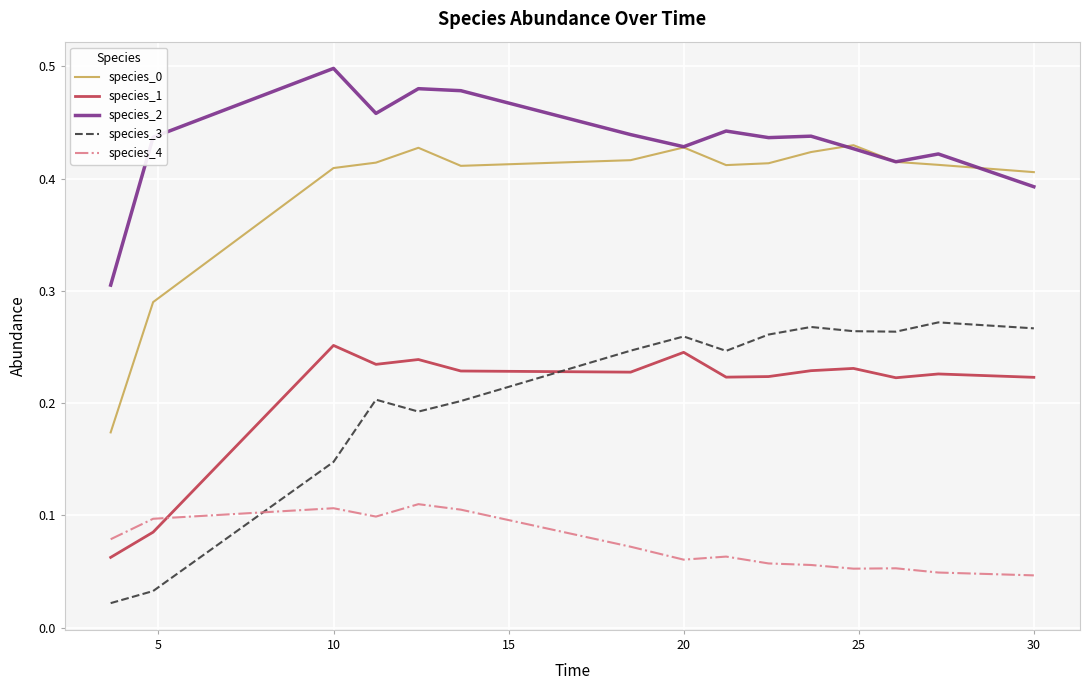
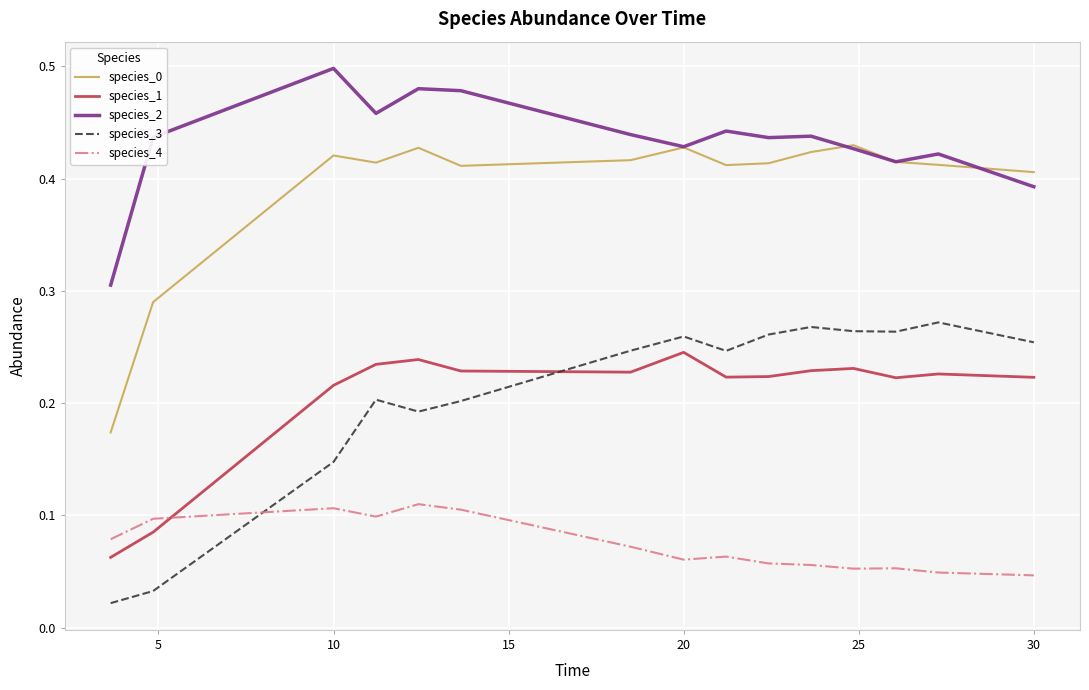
  {
    "species_0": {
-     "10": 0.409,
+     "10": 0.421,
      "30": 0.406
    },
    "species_1": {
-     "10": 0.251,
+     "10": 0.216,
      "20": 0.245,
      "30": 0.223
    },
    "species_2": {
      "10": 0.498,
      "30": 0.393
    },
    "species_3": {
      "10": 0.148,
      "20": 0.259,
-     "30": 0.267
+     "30": 0.254
    },
    "species_4": {
      "10": 0.106,
      "20": 0.061,
      "30": 0.047
    }
  }
